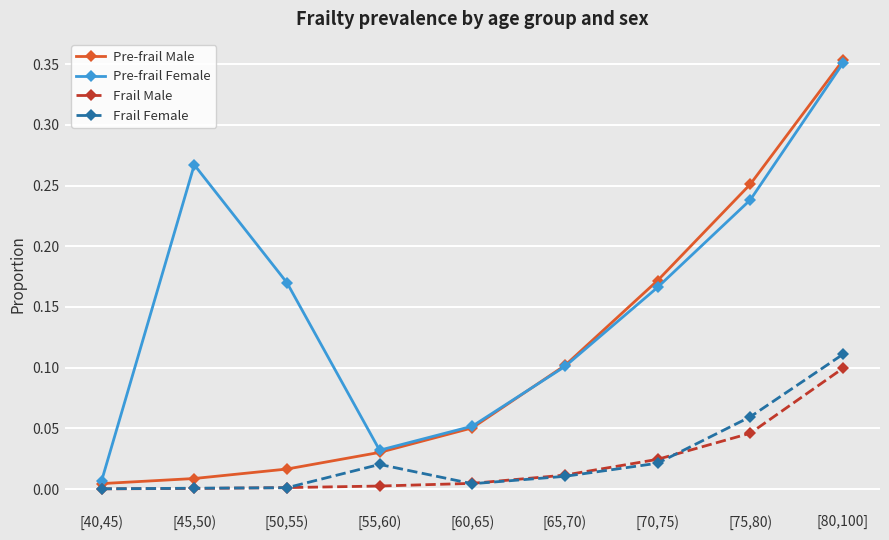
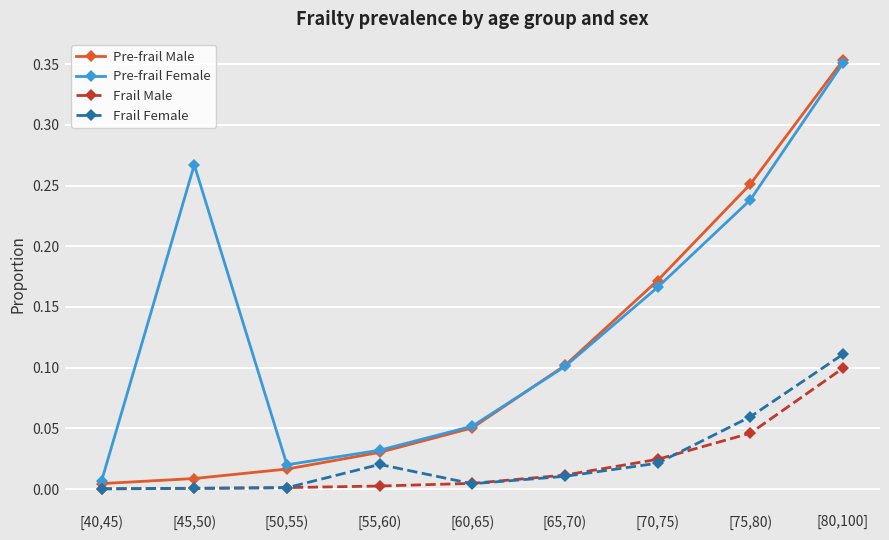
  {
    "Pre-frail Female": {
      "[40,45)": 0.007,
      "[45,50)": 0.267,
-     "[50,55)": 0.17,
+     "[50,55)": 0.02,
      "[70,75)": 0.166,
      "[75,80)": 0.24,
      "[80,100]": 0.35
    },
    "Frail Female": {
      "[55,60)": 0.02,
      "[70,75)": 0.02,
      "[75,80)": 0.06,
      "[80,100]": 0.11
    }
  }
